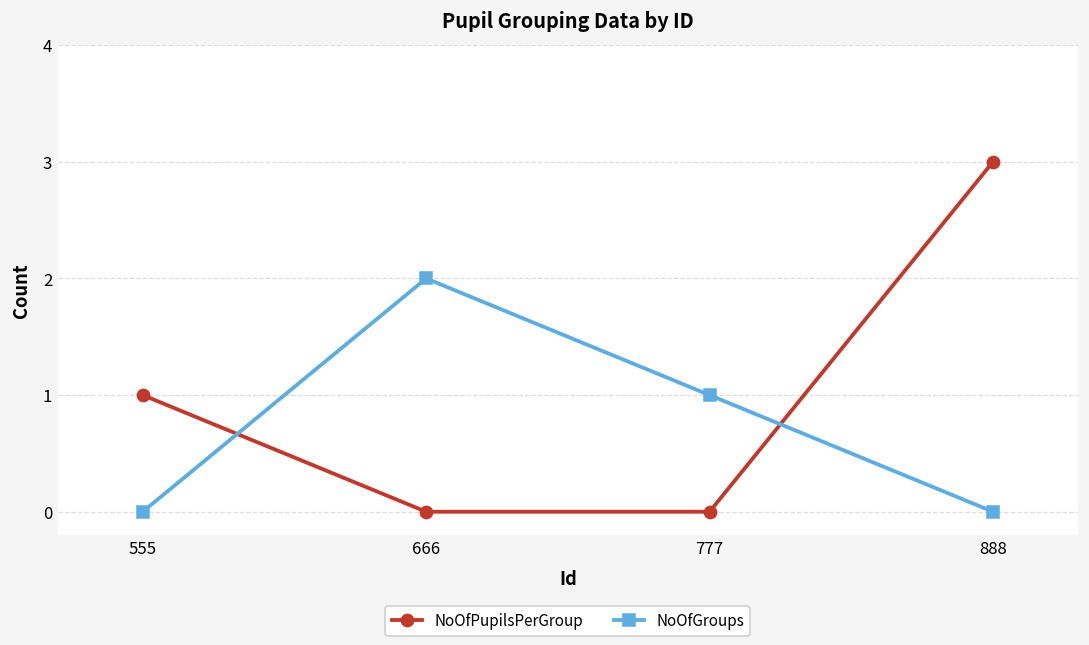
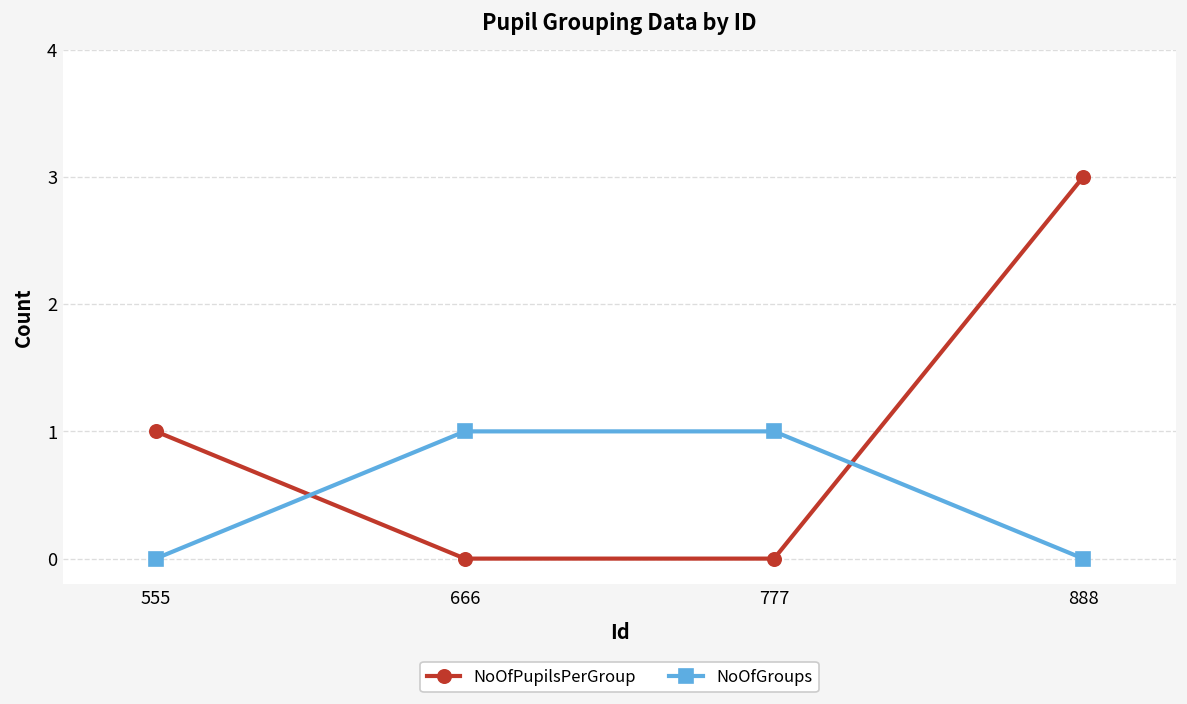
  {
    "NoOfPupilsPerGroup": {
      "555": 1,
      "666": 0,
      "777": 0,
      "888": 3
    },
    "NoOfGroups": {
      "555": 0,
-     "666": 2,
+     "666": 1,
      "777": 1,
      "888": 0
    }
  }
